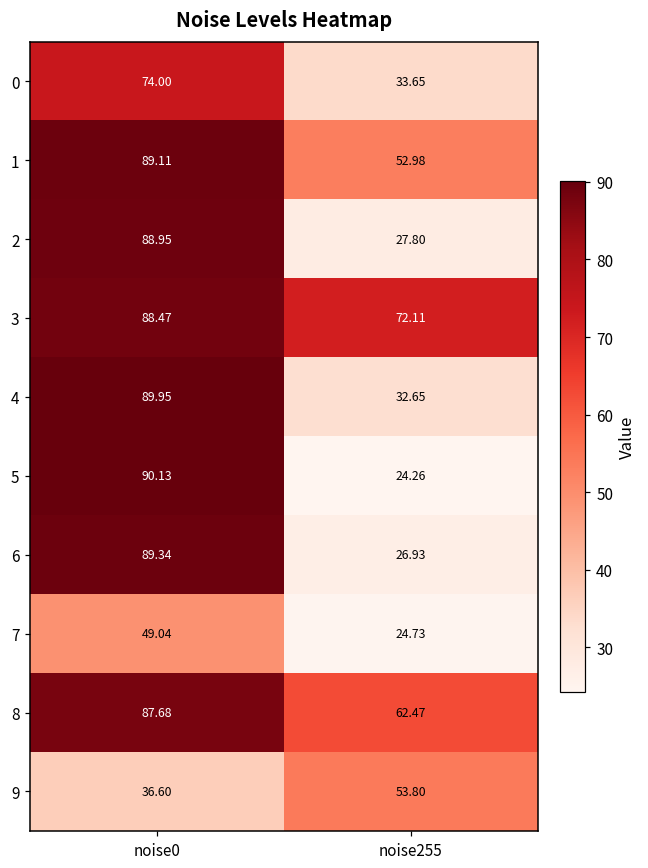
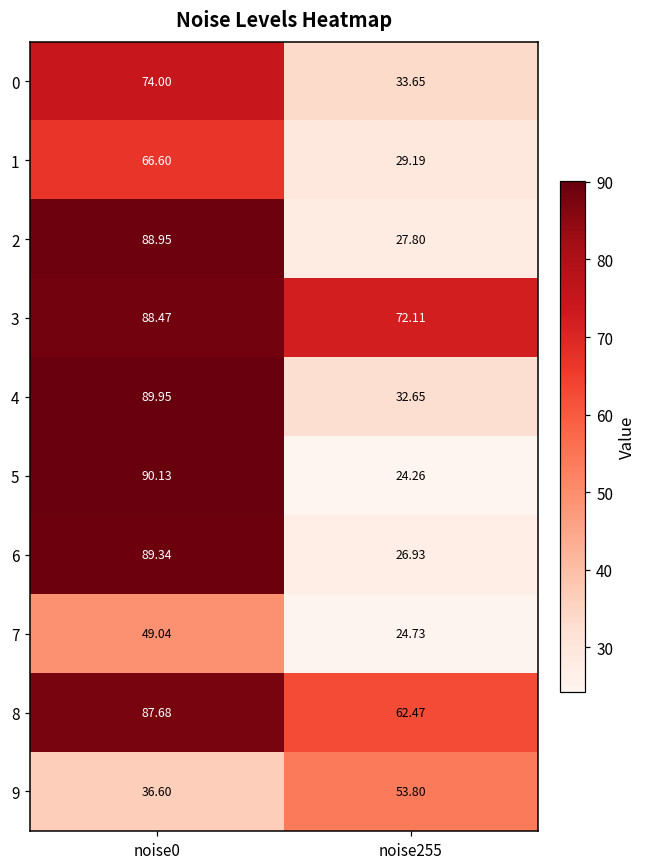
  {
    "0": {
      "noise0": 74.00,
      "noise255": 33.65
    },
    "1": {
-     "noise0": 89.11,
-     "noise255": 52.98
+     "noise0": 66.60,
+     "noise255": 29.19
    },
    "2": {
      "noise0": 88.95,
      "noise255": 27.80
    },
    "3": {
      "noise0": 88.47,
      "noise255": 72.11
    },
    "4": {
      "noise0": 89.95,
      "noise255": 32.65
    },
    "5": {
      "noise0": 90.13,
      "noise255": 24.26
    },
    "6": {
      "noise0": 89.34,
      "noise255": 26.93
    },
    "7": {
      "noise0": 49.04,
      "noise255": 24.73
    },
    "8": {
      "noise0": 87.68,
      "noise255": 62.47
    },
    "9": {
      "noise0": 36.60,
      "noise255": 53.80
    }
  }
